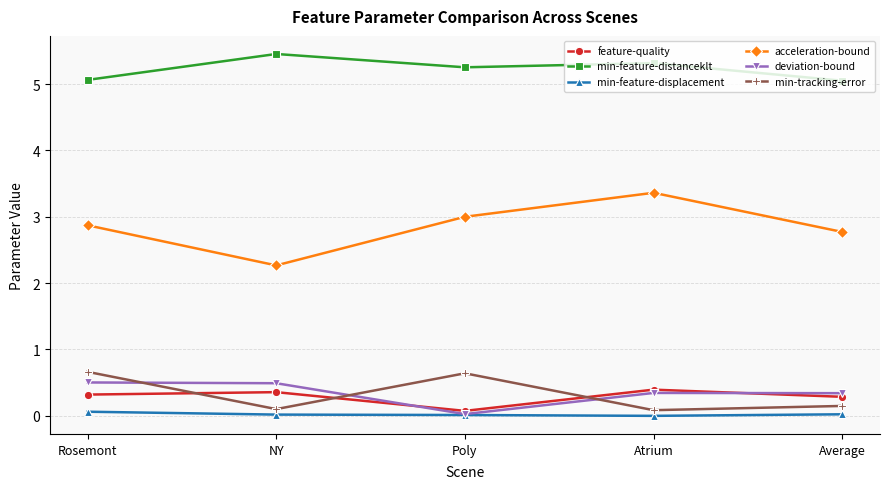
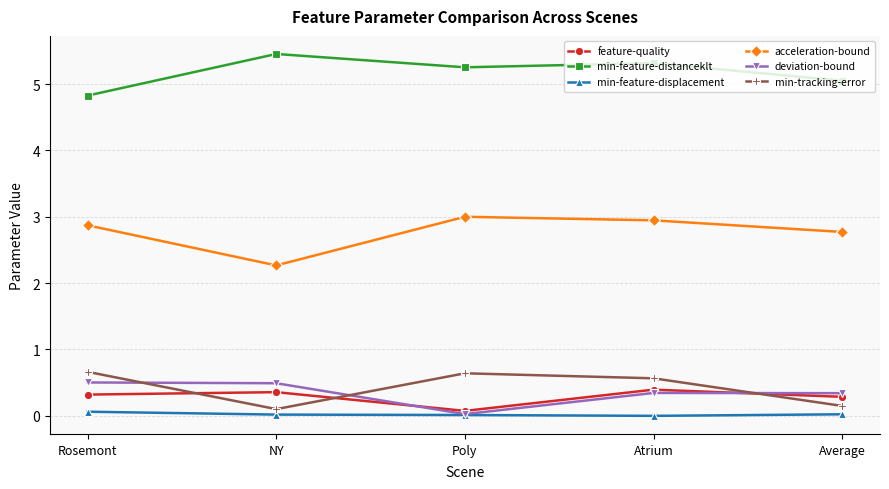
  {
    "feature-quality": {
      "Rosemont": 0.3,
      "NY": 0.4,
      "Poly": 0.1,
      "Atrium": 0.4,
      "Average": 0.3
    },
    "min-feature-distanceklt": {
-     "Rosemont": 5.1,
+     "Rosemont": 4.8,
      "NY": 5.5,
      "Poly": 5.3
    },
    "min-feature-displacement": {
      "Rosemont": 0.1,
      "NY": 0.0,
      "Atrium": 0.0,
      "Average": 0.0
    },
    "acceleration-bound": {
      "Rosemont": 2.9,
      "NY": 2.3,
      "Poly": 3.0,
-     "Atrium": 3.4,
+     "Atrium": 2.9,
      "Average": 2.8
    },
    "deviation-bound": {
      "Rosemont": 0.5,
      "NY": 0.5,
      "Atrium": 0.3,
      "Average": 0.3
    },
    "min-tracking-error": {
      "Rosemont": 0.7,
      "NY": 0.1,
      "Poly": 0.6,
-     "Atrium": 0.1,
+     "Atrium": 0.6,
      "Average": 0.1
    }
  }
